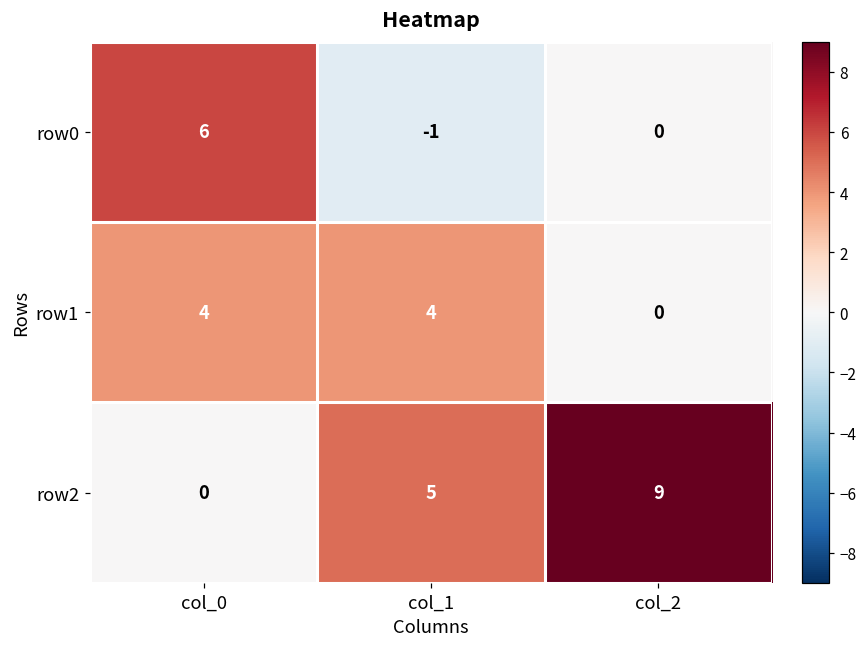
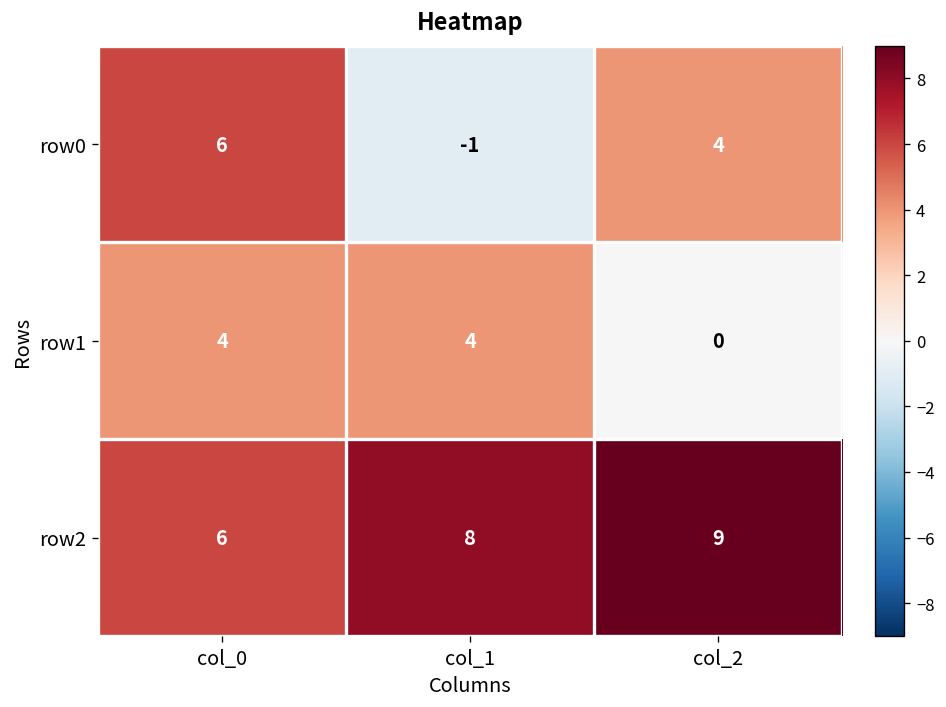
  {
    "row0": {
      "col_0": 6,
      "col_1": -1,
-     "col_2": 0
+     "col_2": 4
    },
    "row1": {
      "col_0": 4,
      "col_1": 4,
      "col_2": 0
    },
    "row2": {
-     "col_0": 0,
-     "col_1": 5,
+     "col_0": 6,
+     "col_1": 8,
      "col_2": 9
    }
  }
